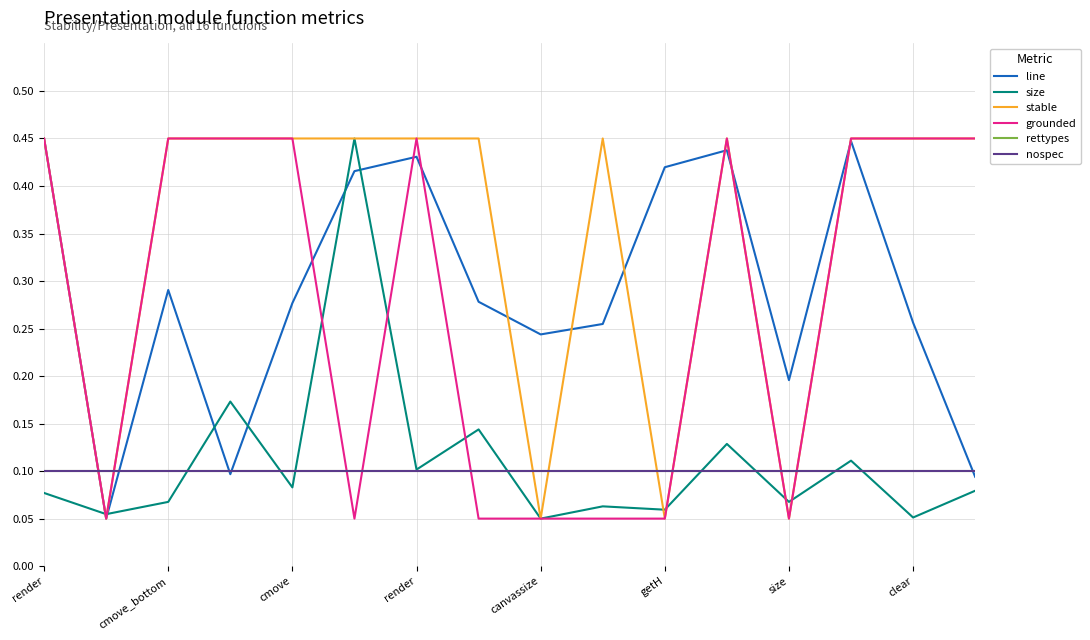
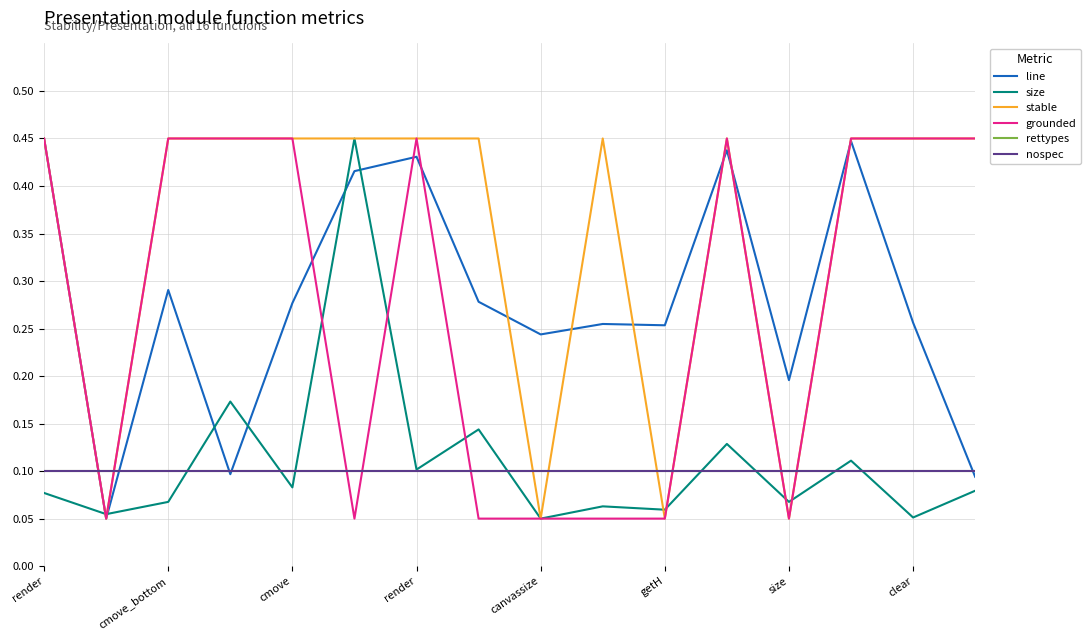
  {
    "line": {
      "cmove_bottom": 0.29,
      "canvassize": 0.24,
-     "getH": 0.42,
+     "getH": 0.25,
      "size": 0.20
    },
    "size": {
      "cmove_bottom": 0.07,
      "getH": 0.06,
      "size": 0.07
    },
    "nospec": {
      "cmove_bottom": 0.10,
      "canvassize": 0.10,
      "getH": 0.10,
      "size": 0.10
    }
  }
